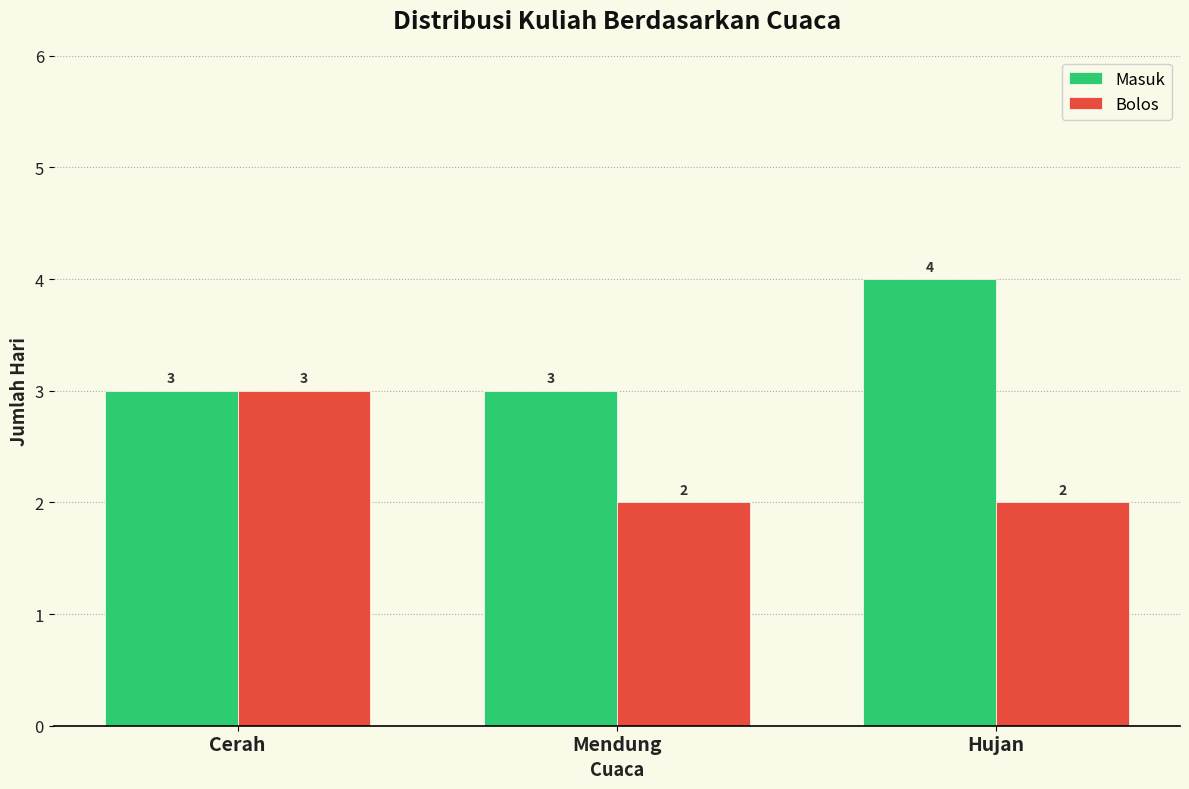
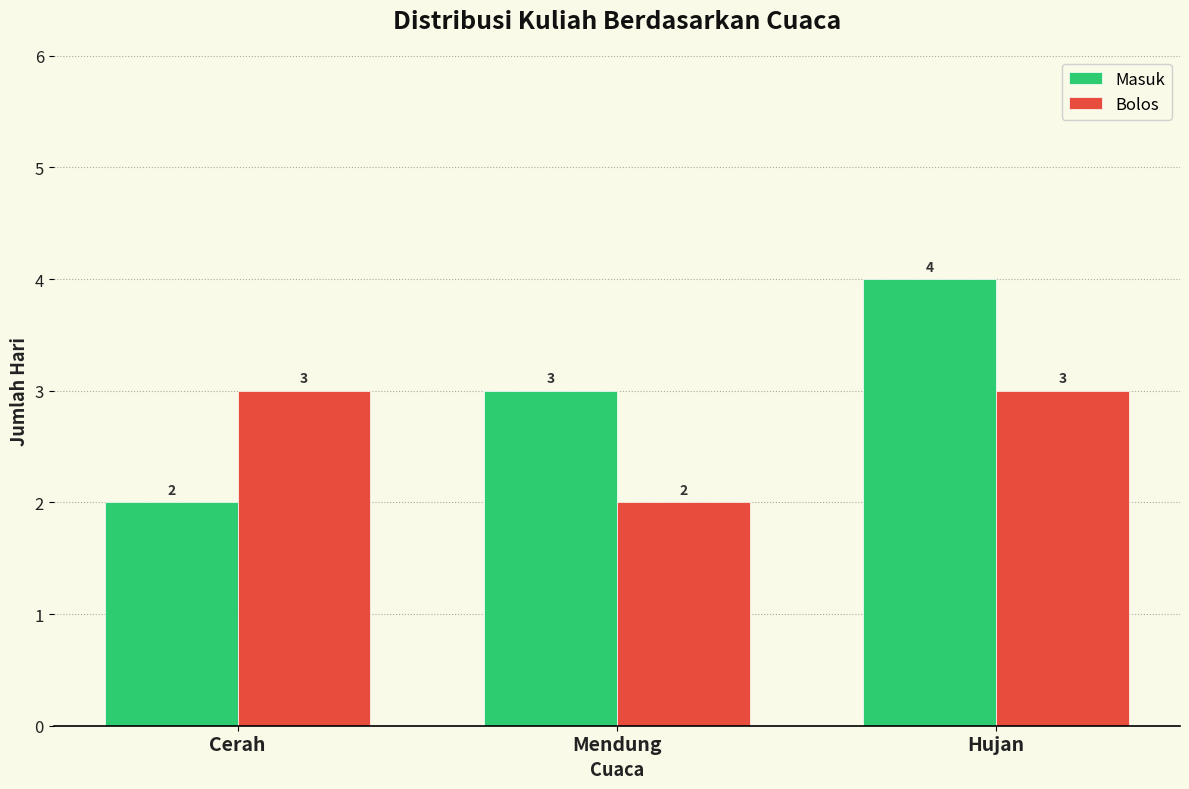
  {
    "Masuk": {
-     "Cerah": 3,
+     "Cerah": 2,
      "Mendung": 3,
      "Hujan": 4
    },
    "Bolos": {
      "Cerah": 3,
      "Mendung": 2,
-     "Hujan": 2
+     "Hujan": 3
    }
  }
